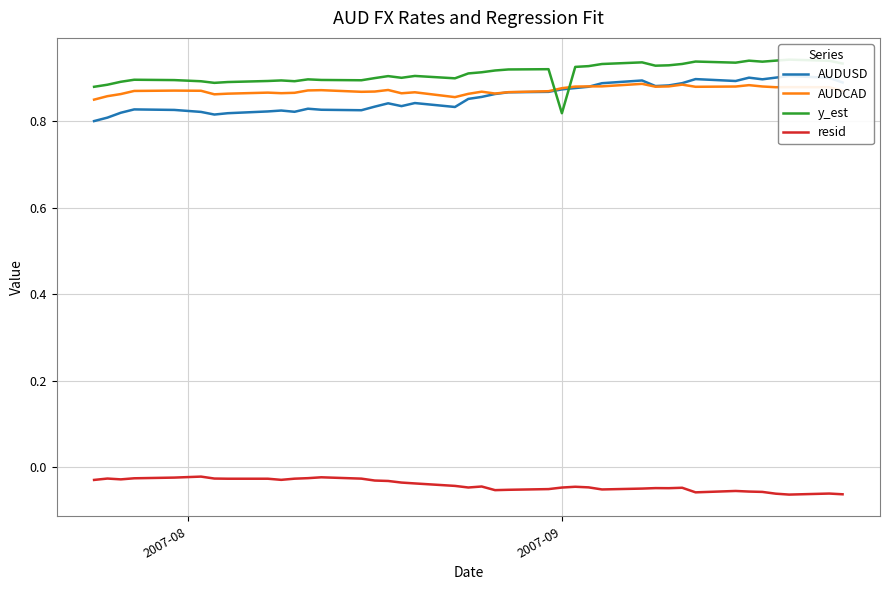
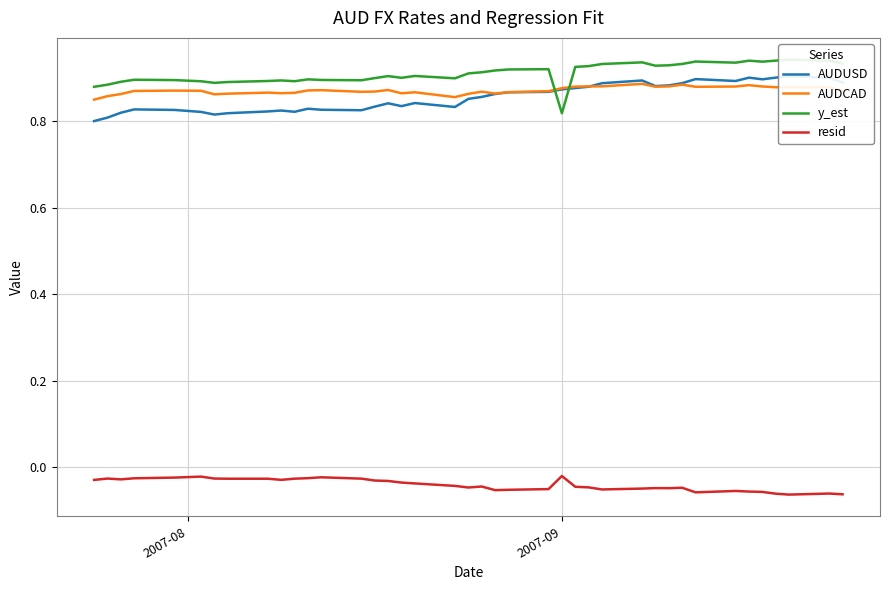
  {
    "y_est": {
      "2007-09": 0.82
    },
    "resid": {
-     "2007-09": -0.05
+     "2007-09": -0.02
    }
  }
